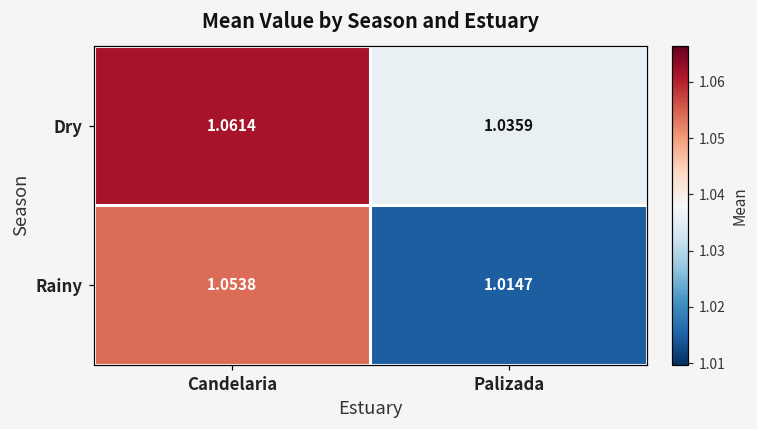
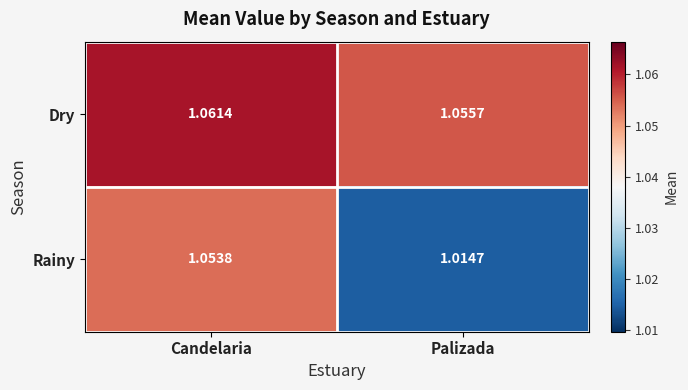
  {
    "Dry": {
      "Candelaria": 1.0614,
-     "Palizada": 1.0359
+     "Palizada": 1.0557
    },
    "Rainy": {
      "Candelaria": 1.0538,
      "Palizada": 1.0147
    }
  }
